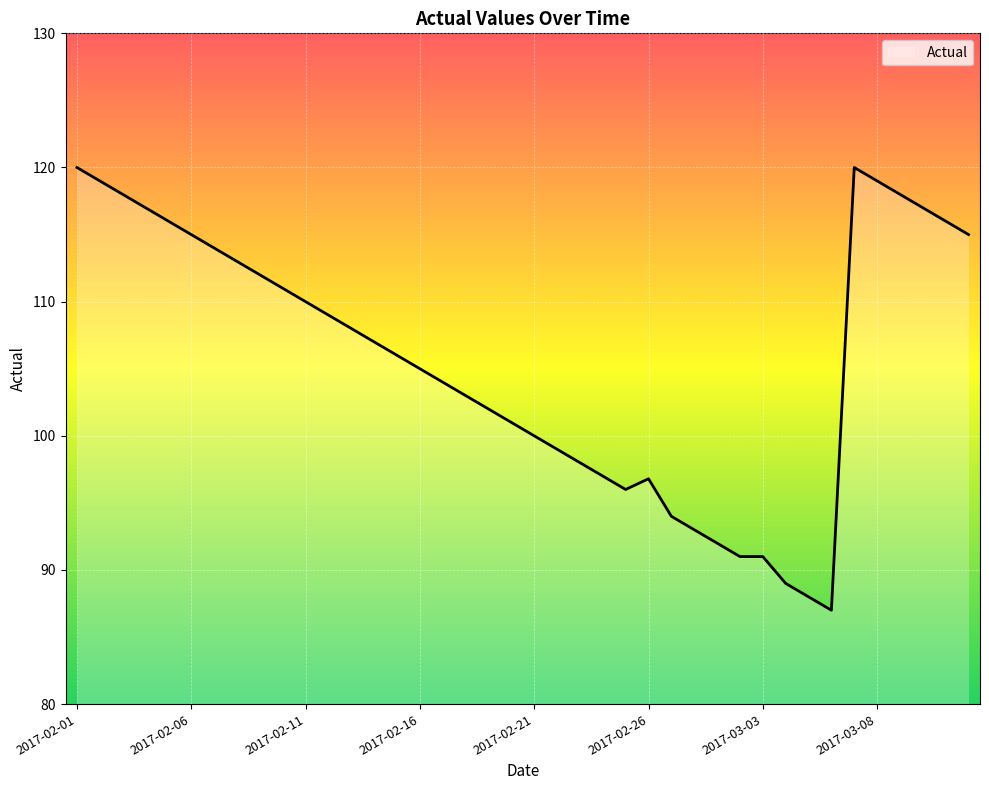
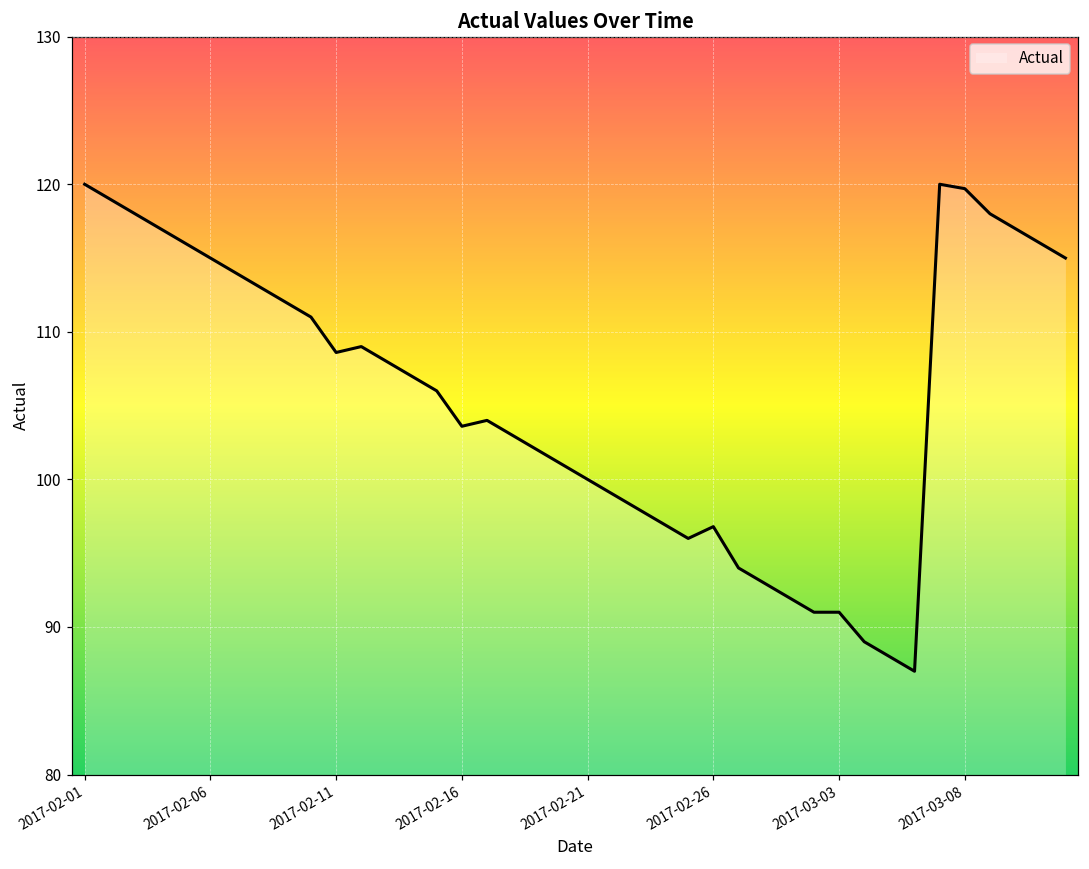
  {
    "2017-02-01": 120.0,
    "2017-02-06": 115.0,
-   "2017-02-11": 110.0,
-   "2017-02-16": 105.0,
+   "2017-02-11": 108.6,
+   "2017-02-16": 103.6,
    "2017-02-21": 100.0,
    "2017-02-26": 96.8,
    "2017-03-03": 91.0,
-   "2017-03-08": 119.0
+   "2017-03-08": 119.7
  }
